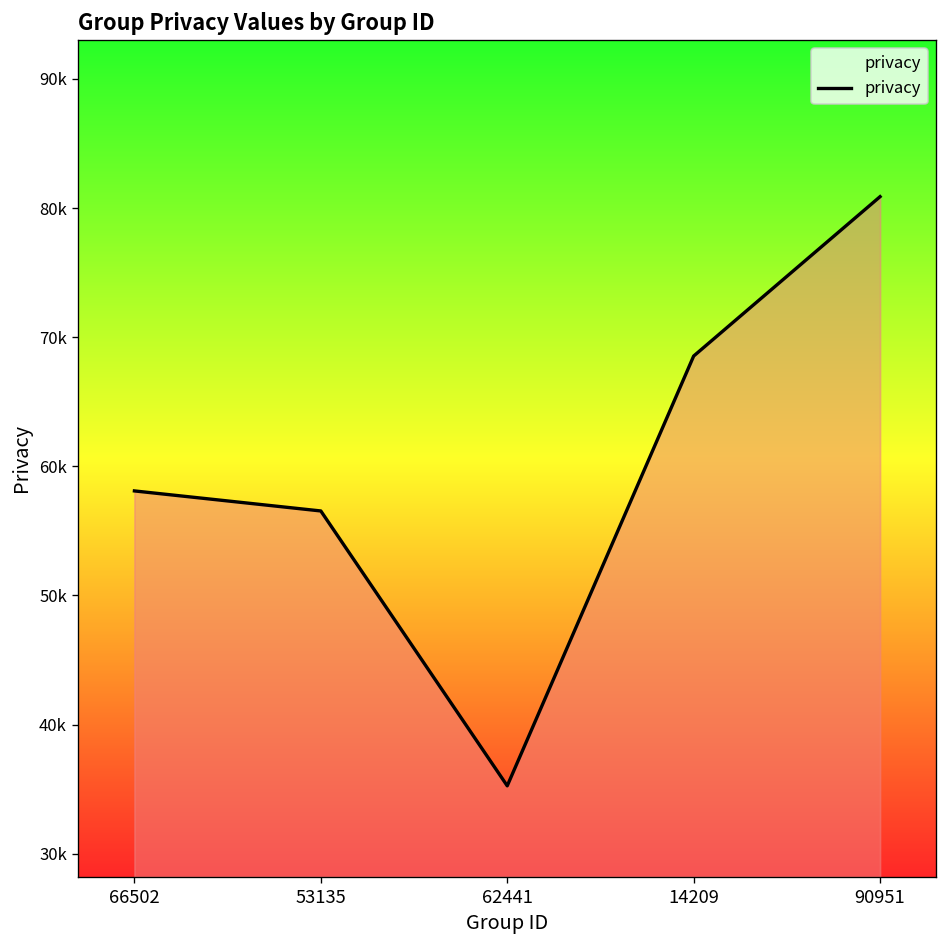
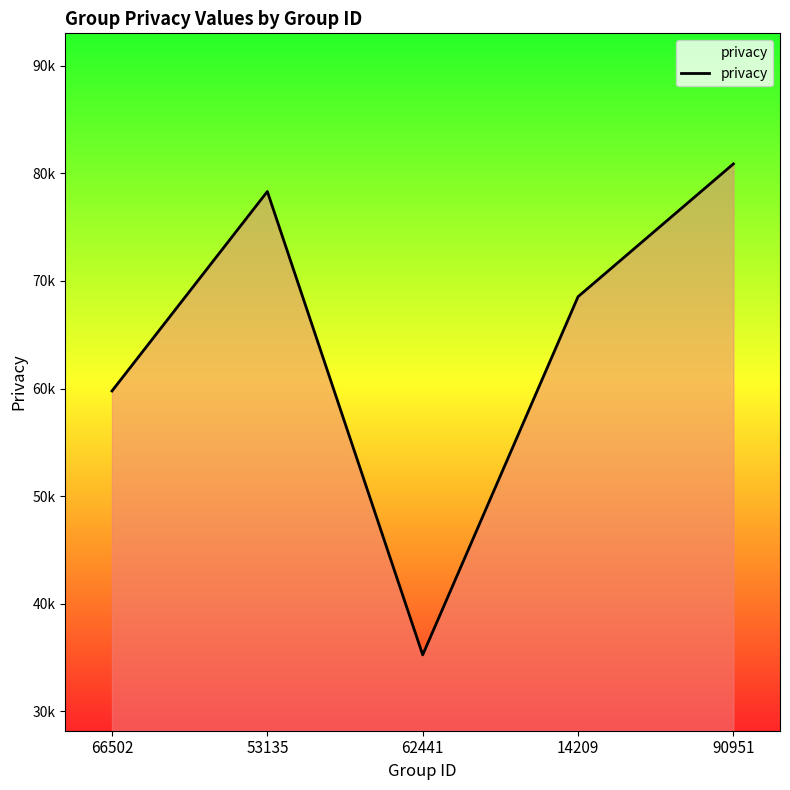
  {
-   "66502": 58100,
-   "53135": 56500,
+   "66502": 59800,
+   "53135": 78300,
    "62441": 35300,
    "14209": 68500,
    "90951": 80900
  }
